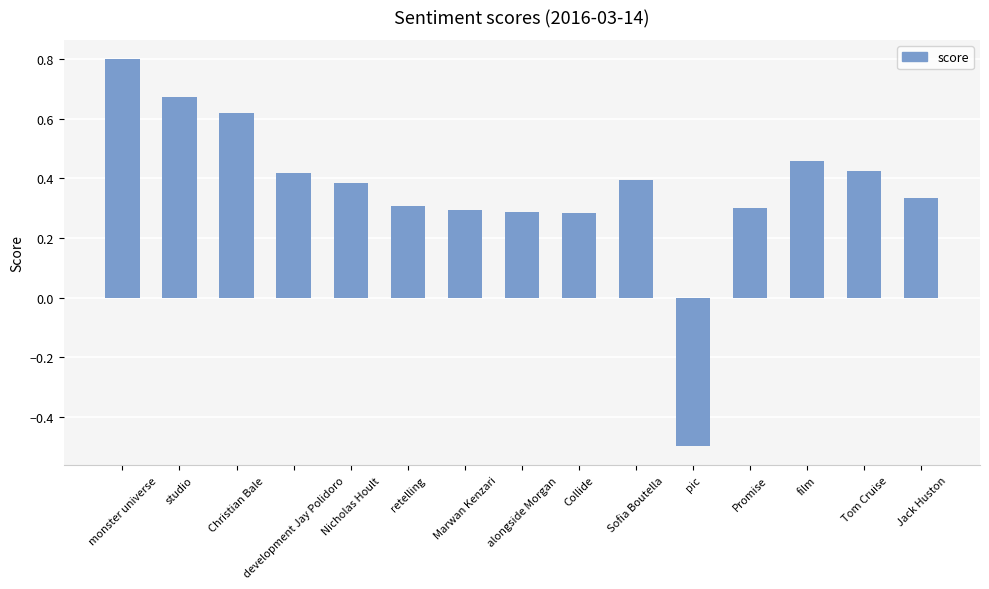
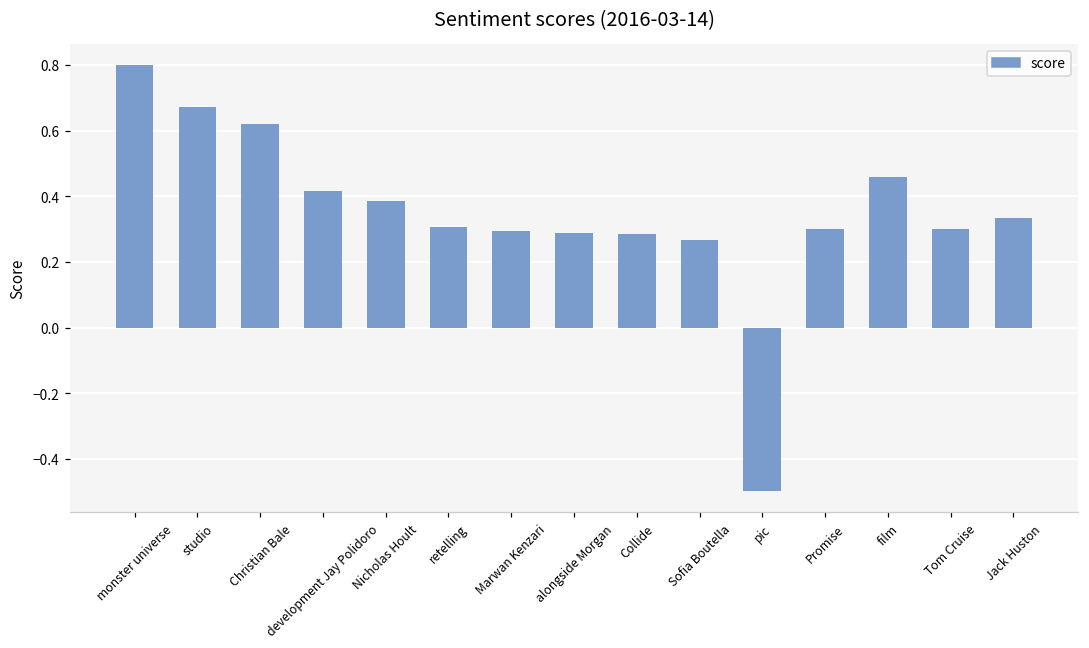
  {
    "monster universe": 0.80,
    "studio": 0.67,
    "Christian Bale": 0.62,
    "development Jay Polidoro": 0.42,
    "Nicholas Hoult": 0.39,
    "retelling": 0.31,
    "Marwan Kenzari": 0.30,
    "alongside Morgan": 0.29,
    "Collide": 0.28,
-   "Sofia Boutella": 0.40,
+   "Sofia Boutella": 0.27,
    "pic": -0.50,
    "Promise": 0.30,
    "film": 0.46,
-   "Tom Cruise": 0.43,
+   "Tom Cruise": 0.30,
    "Jack Huston": 0.33
  }
